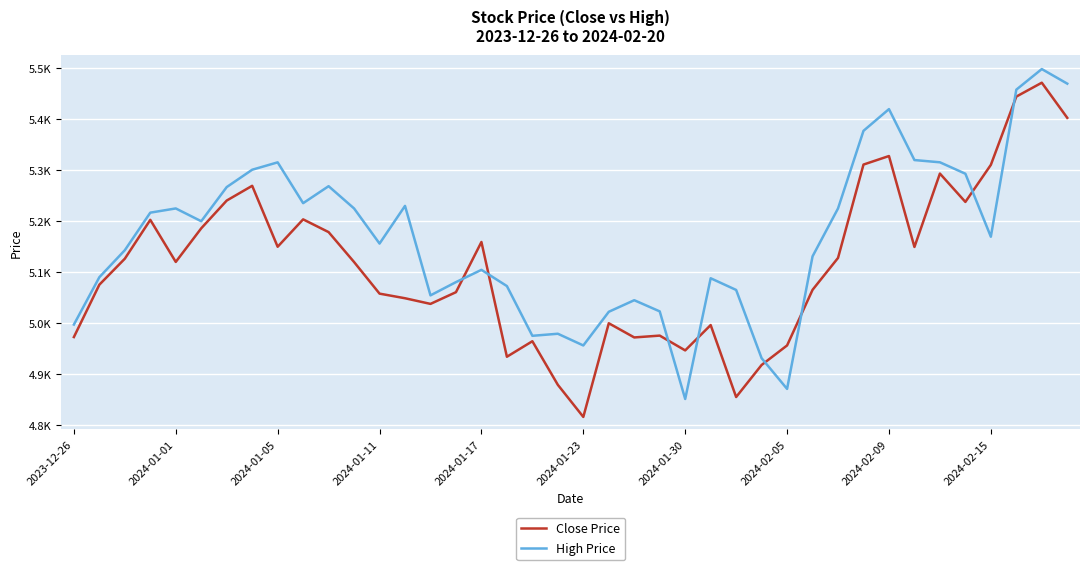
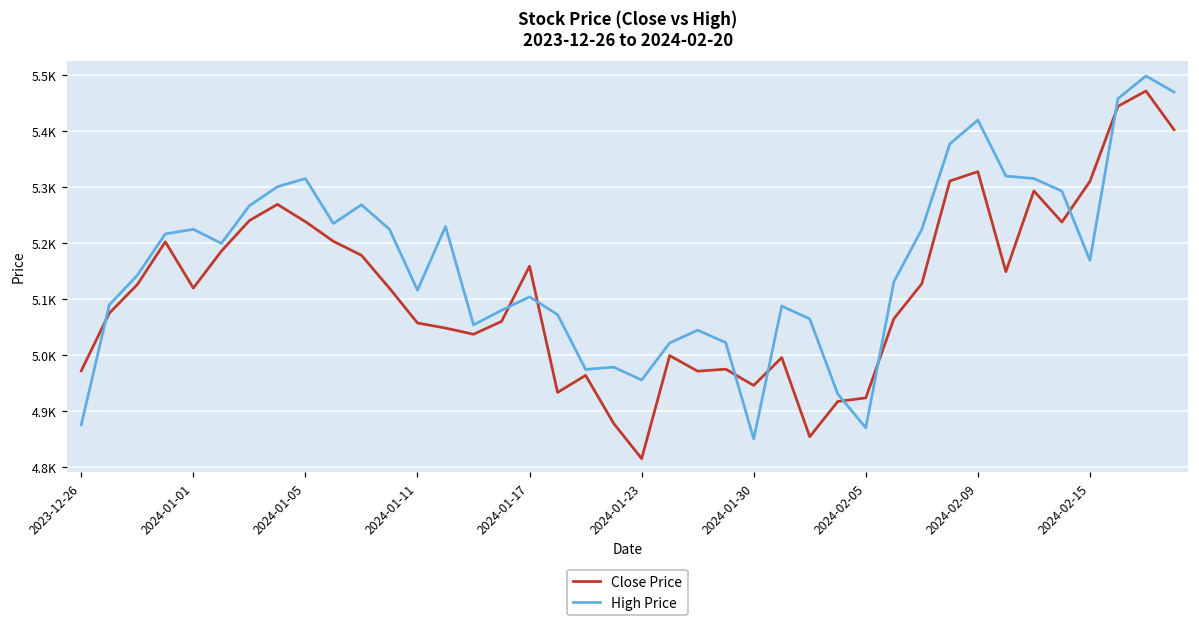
  {
    "Close Price": {
      "2023-12-26": 4970,
      "2024-01-01": 5120,
-     "2024-01-05": 5150,
+     "2024-01-05": 5240,
      "2024-01-11": 5060,
      "2024-01-17": 5160,
      "2024-01-23": 4820,
      "2024-01-30": 4950,
-     "2024-02-05": 4960,
+     "2024-02-05": 4920,
      "2024-02-09": 5330,
      "2024-02-15": 5310
    },
    "High Price": {
-     "2023-12-26": 5000,
+     "2023-12-26": 4880,
      "2024-01-01": 5230,
      "2024-01-05": 5320,
-     "2024-01-11": 5160,
+     "2024-01-11": 5120,
      "2024-01-17": 5100,
      "2024-01-23": 4960,
      "2024-01-30": 4850,
      "2024-02-05": 4870,
      "2024-02-09": 5420,
      "2024-02-15": 5170
    }
  }
